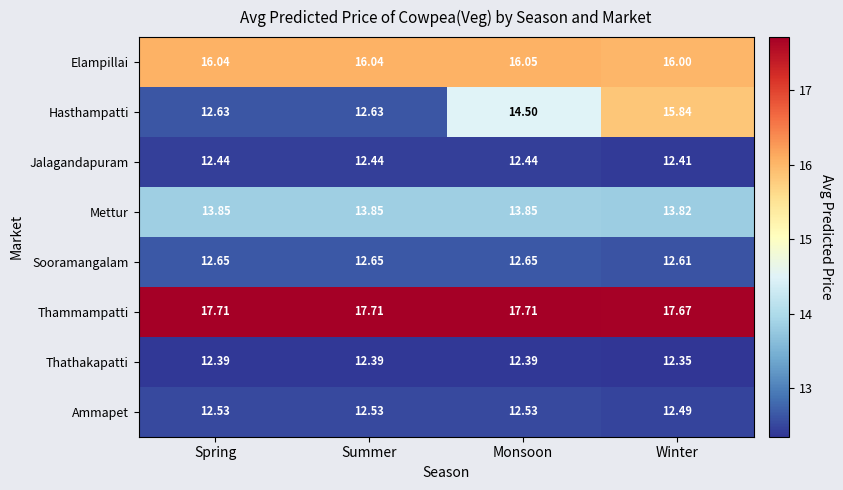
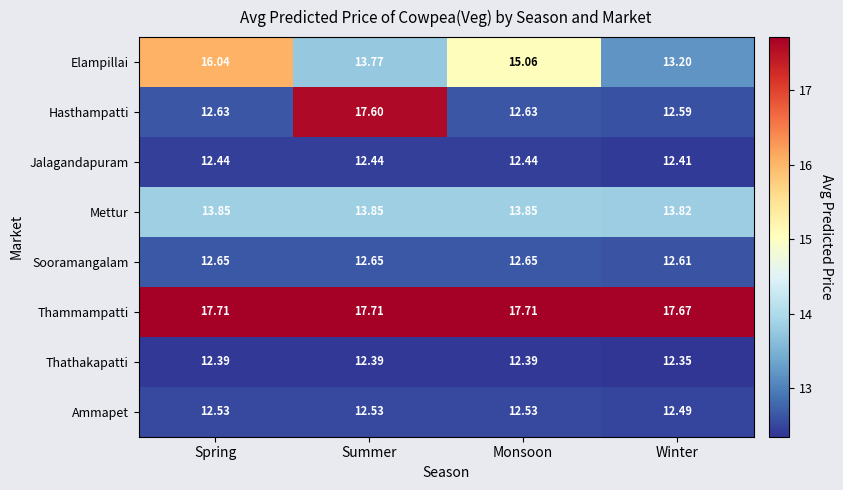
  {
    "Elampillai": {
      "Spring": 16.04,
-     "Summer": 16.04,
-     "Monsoon": 16.05,
-     "Winter": 16.00
+     "Summer": 13.77,
+     "Monsoon": 15.06,
+     "Winter": 13.20
    },
    "Hasthampatti": {
      "Spring": 12.63,
-     "Summer": 12.63,
-     "Monsoon": 14.50,
-     "Winter": 15.84
+     "Summer": 17.60,
+     "Monsoon": 12.63,
+     "Winter": 12.59
    },
    "Jalagandapuram": {
      "Spring": 12.44,
      "Summer": 12.44,
      "Monsoon": 12.44,
      "Winter": 12.41
    },
    "Mettur": {
      "Spring": 13.85,
      "Summer": 13.85,
      "Monsoon": 13.85,
      "Winter": 13.82
    },
    "Sooramangalam": {
      "Spring": 12.65,
      "Summer": 12.65,
      "Monsoon": 12.65,
      "Winter": 12.61
    },
    "Thammampatti": {
      "Spring": 17.71,
      "Summer": 17.71,
      "Monsoon": 17.71,
      "Winter": 17.67
    },
    "Thathakapatti": {
      "Spring": 12.39,
      "Summer": 12.39,
      "Monsoon": 12.39,
      "Winter": 12.35
    },
    "Ammapet": {
      "Spring": 12.53,
      "Summer": 12.53,
      "Monsoon": 12.53,
      "Winter": 12.49
    }
  }
